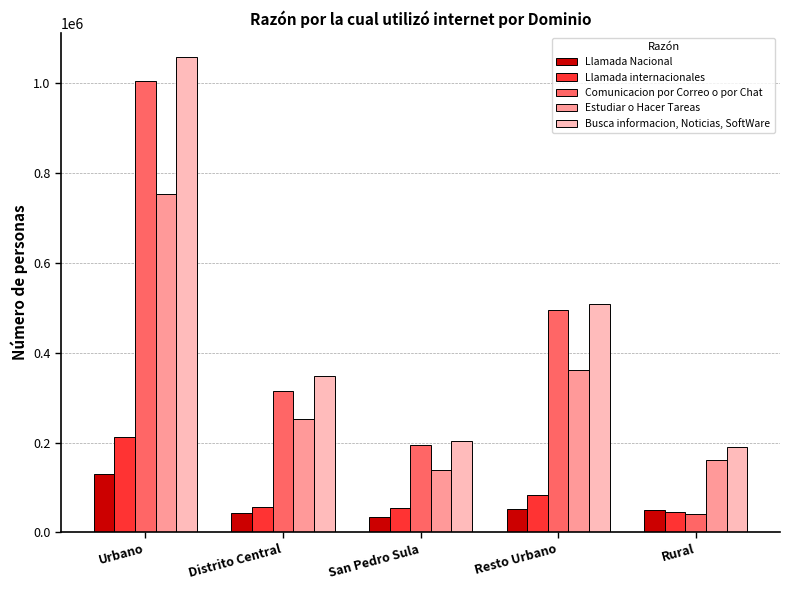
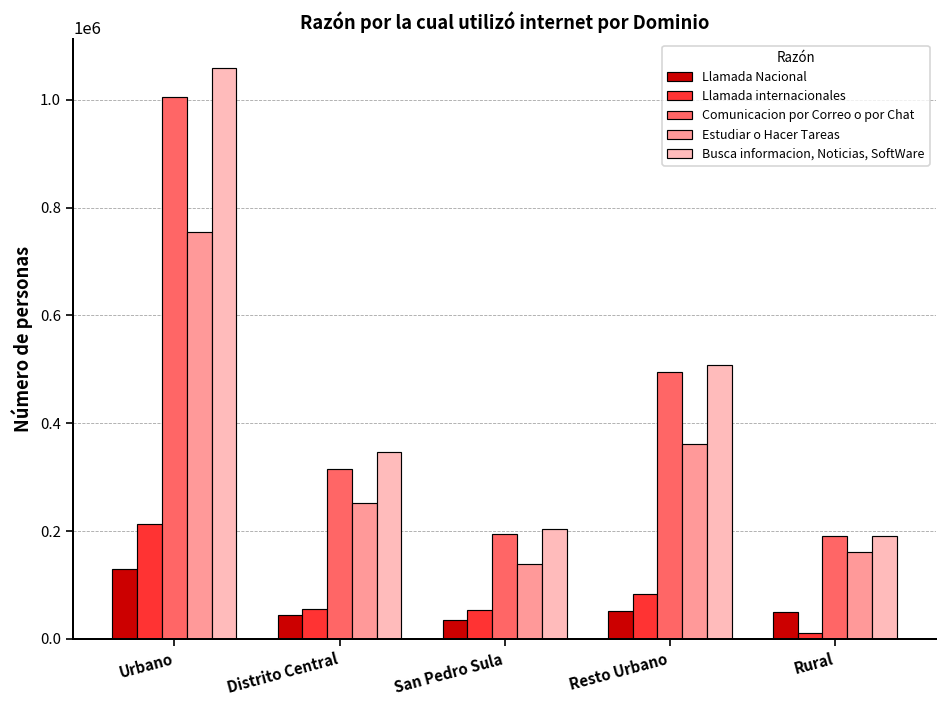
  {
    "Llamada Nacional": {
      "Urbano": 130000,
      "Distrito Central": 40000,
      "San Pedro Sula": 30000,
      "Resto Urbano": 50000,
      "Rural": 50000
    },
    "Llamada internacionales": {
      "Urbano": 210000,
      "Distrito Central": 60000,
      "San Pedro Sula": 50000,
      "Resto Urbano": 80000,
-     "Rural": 50000
+     "Rural": 10000
    },
    "Comunicacion por Correo o por Chat": {
      "Urbano": 1010000,
      "Distrito Central": 320000,
      "San Pedro Sula": 190000,
      "Resto Urbano": 490000,
-     "Rural": 40000
+     "Rural": 190000
    }
  }
